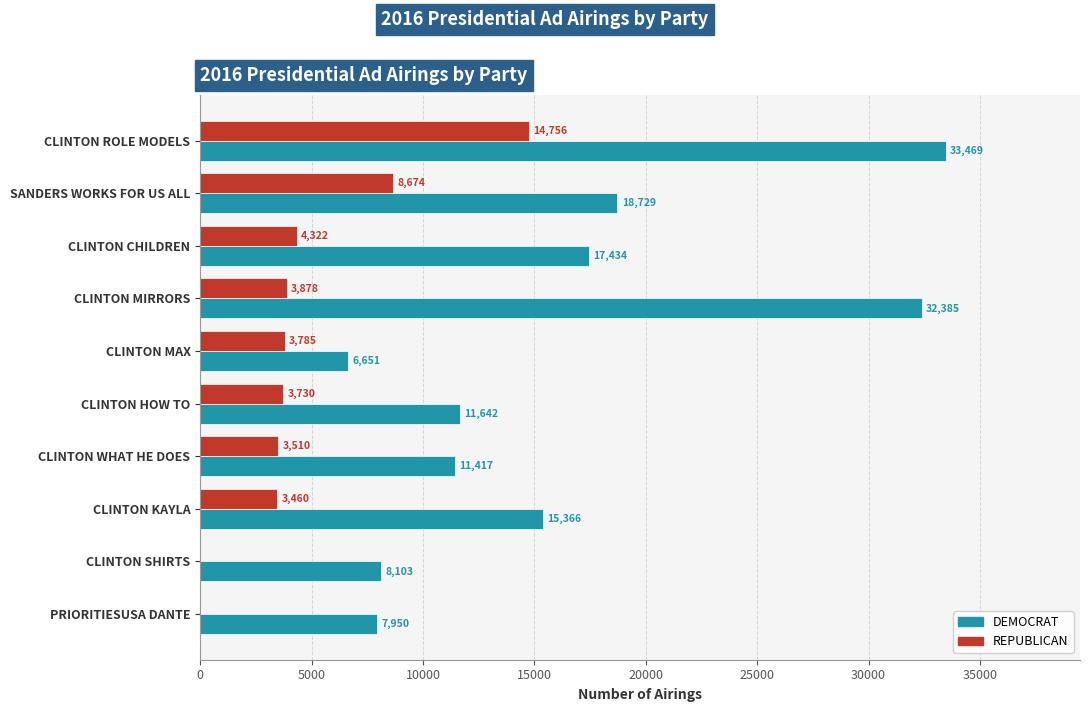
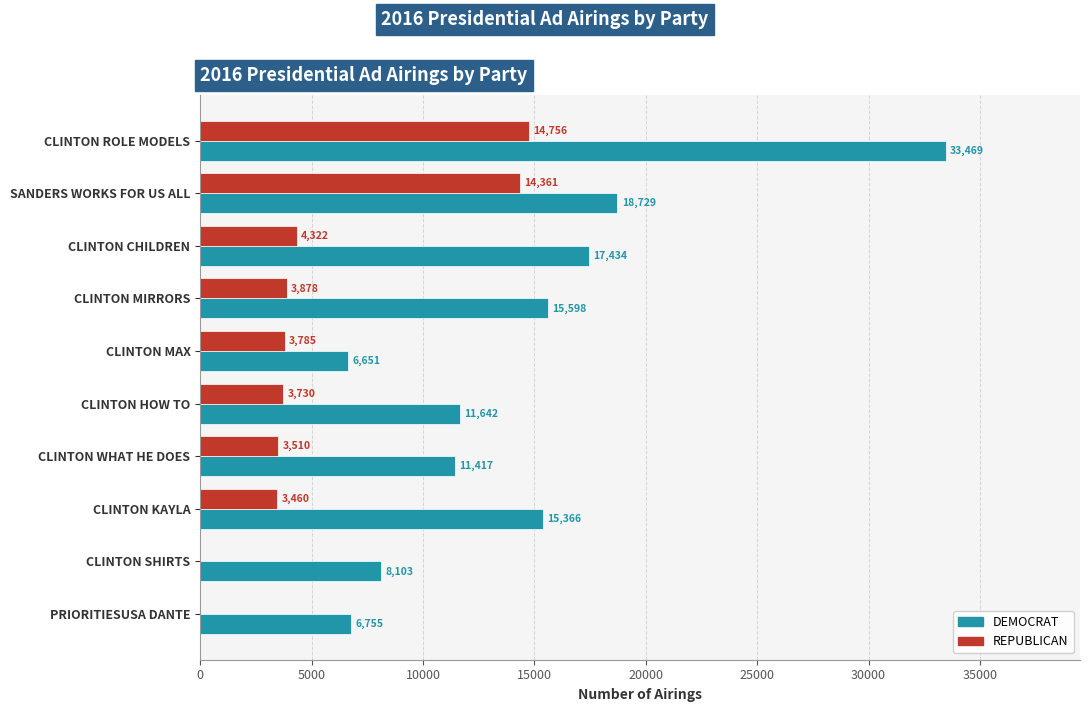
  {
    "DEMOCRAT": {
      "CLINTON ROLE MODELS": "33,469",
      "SANDERS WORKS FOR US ALL": "18,729",
      "CLINTON CHILDREN": "17,434",
-     "CLINTON MIRRORS": "32,385",
+     "CLINTON MIRRORS": "15,598",
      "CLINTON MAX": "6,651",
      "CLINTON HOW TO": "11,642",
      "CLINTON WHAT HE DOES": "11,417",
      "CLINTON KAYLA": "15,366",
      "CLINTON SHIRTS": "8,103",
-     "PRIORITIESUSA DANTE": "7,950"
+     "PRIORITIESUSA DANTE": "6,755"
    },
    "REPUBLICAN": {
      "CLINTON ROLE MODELS": "14,756",
-     "SANDERS WORKS FOR US ALL": "8,674",
+     "SANDERS WORKS FOR US ALL": "14,361",
      "CLINTON CHILDREN": "4,322",
      "CLINTON MIRRORS": "3,878",
      "CLINTON MAX": "3,785",
      "CLINTON HOW TO": "3,730",
      "CLINTON WHAT HE DOES": "3,510",
      "CLINTON KAYLA": "3,460"
    }
  }
